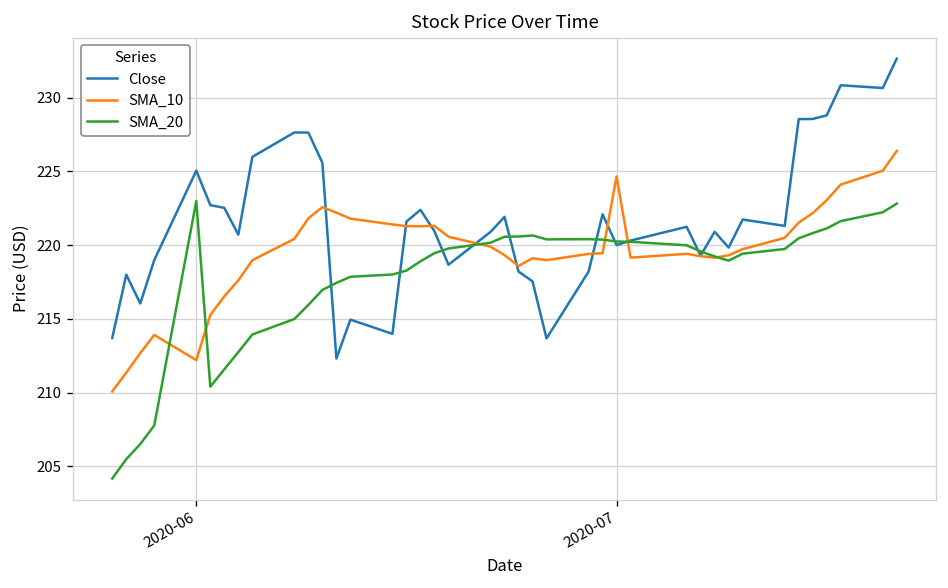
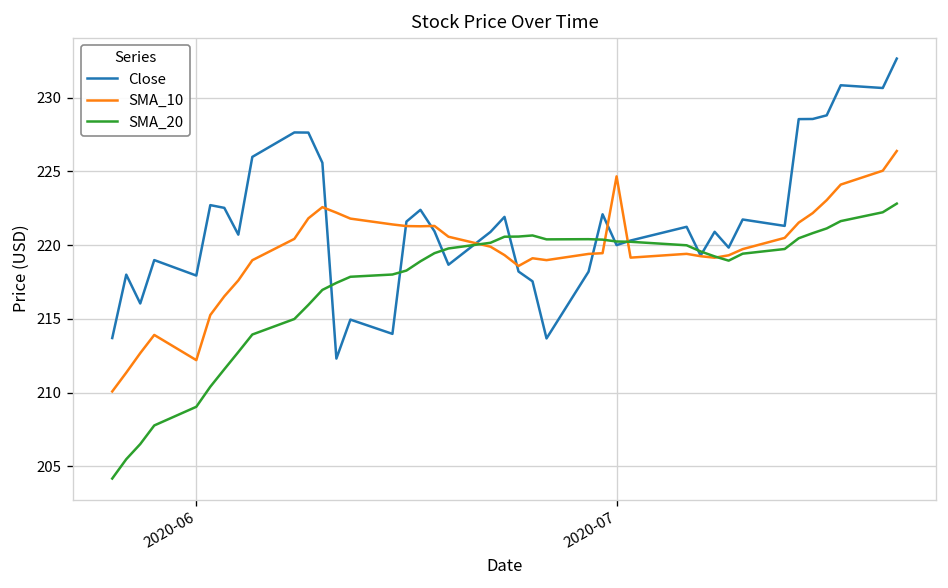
  {
    "Close": {
-     "2020-06": 225.1,
+     "2020-06": 217.9,
      "2020-07": 220.0
    },
    "SMA_10": {
      "2020-06": 212.2,
      "2020-07": 224.7
    },
    "SMA_20": {
-     "2020-06": 223.0,
+     "2020-06": 209.0,
      "2020-07": 220.2
    }
  }
